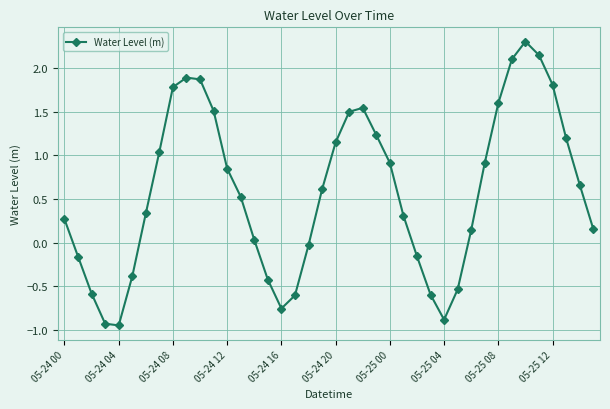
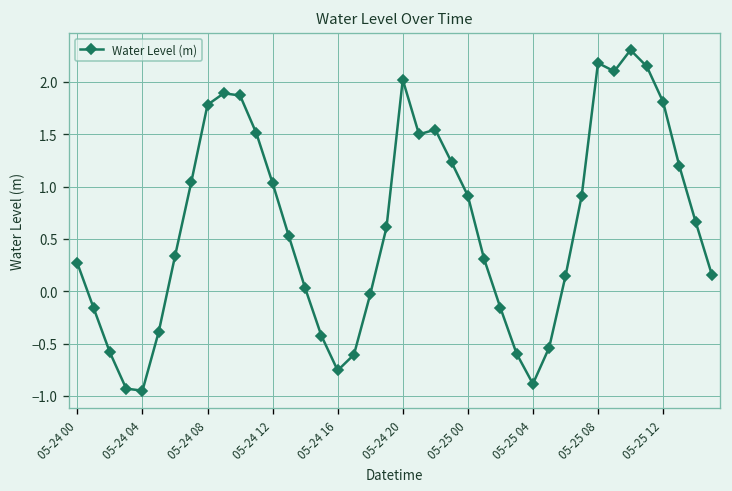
  {
    "05-24 00": 0.3,
    "05-24 04": -0.9,
    "05-24 08": 1.8,
-   "05-24 12": 0.8,
+   "05-24 12": 1.0,
    "05-24 16": -0.8,
-   "05-24 20": 1.1,
+   "05-24 20": 2.0,
    "05-25 00": 0.9,
    "05-25 04": -0.9,
-   "05-25 08": 1.6,
+   "05-25 08": 2.2,
    "05-25 12": 1.8
  }
